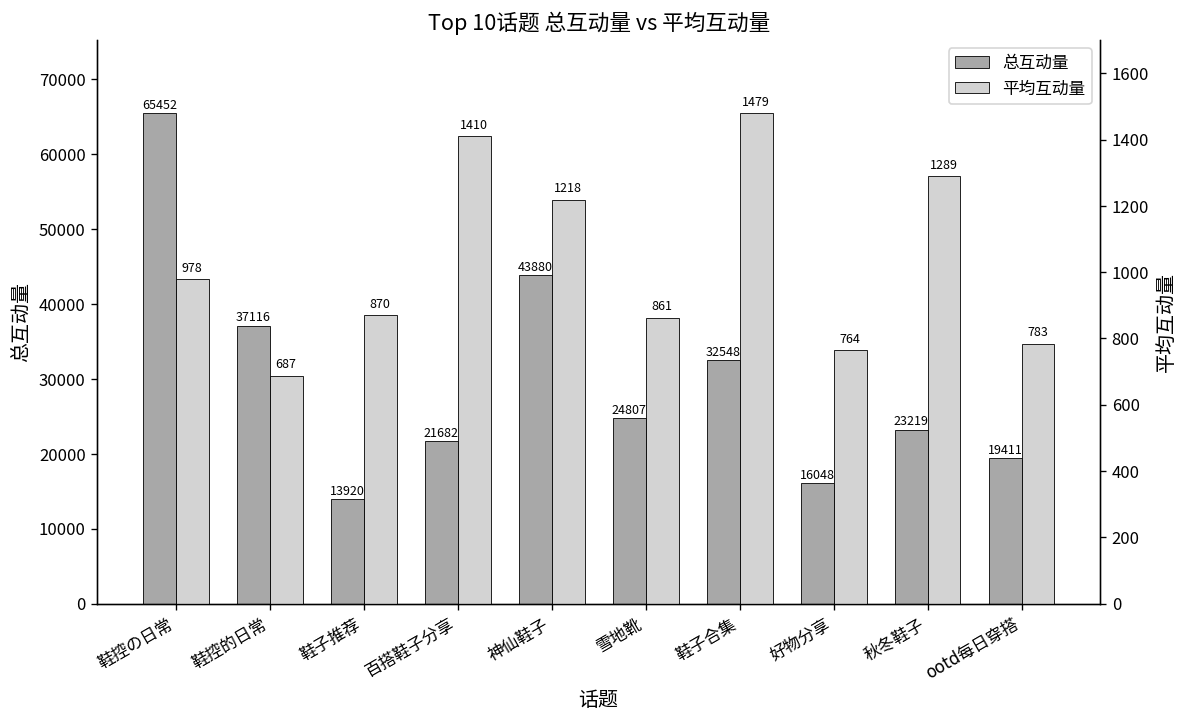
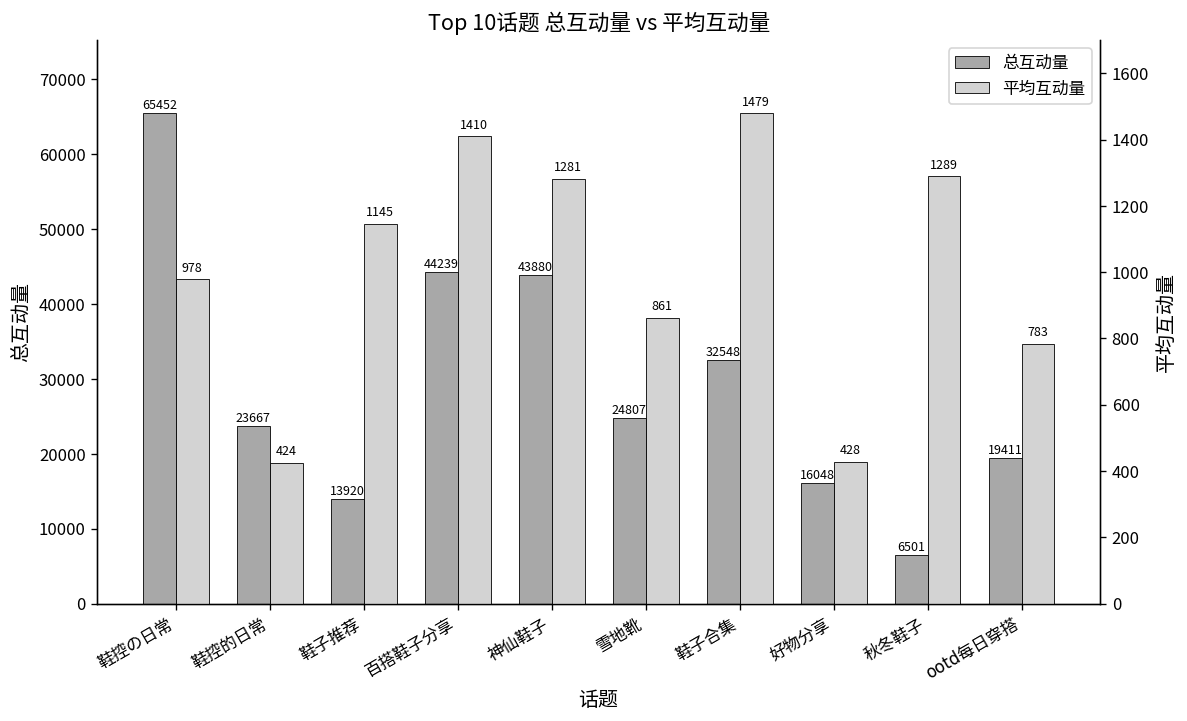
  {
    "总互动量": {
      "鞋控の日常": 65452,
-     "鞋控的日常": 37116,
+     "鞋控的日常": 23667,
      "鞋子推荐": 13920,
-     "百搭鞋子分享": 21682,
+     "百搭鞋子分享": 44239,
      "神仙鞋子": 43880,
      "雪地靴": 24807,
      "鞋子合集": 32548,
      "好物分享": 16048,
-     "秋冬鞋子": 23219,
+     "秋冬鞋子": 6501,
      "ootd每日穿搭": 19411
    },
    "平均互动量": {
      "鞋控の日常": 978,
-     "鞋控的日常": 687,
-     "鞋子推荐": 870,
+     "鞋控的日常": 424,
+     "鞋子推荐": 1145,
      "百搭鞋子分享": 1410,
-     "神仙鞋子": 1218,
+     "神仙鞋子": 1281,
      "雪地靴": 861,
      "鞋子合集": 1479,
-     "好物分享": 764,
+     "好物分享": 428,
      "秋冬鞋子": 1289,
      "ootd每日穿搭": 783
    }
  }
